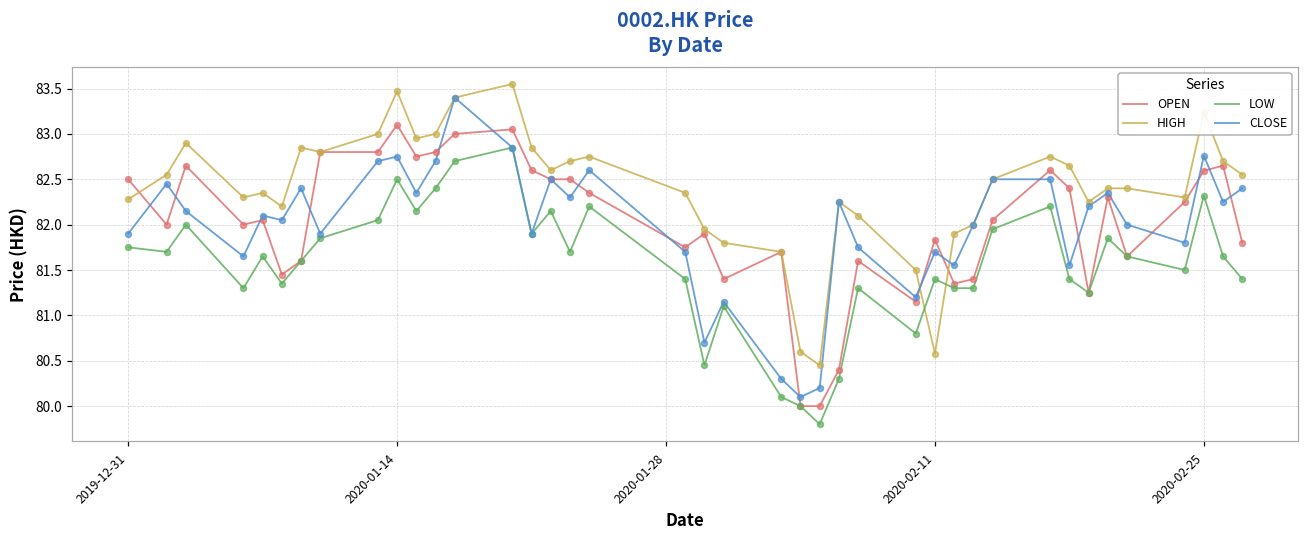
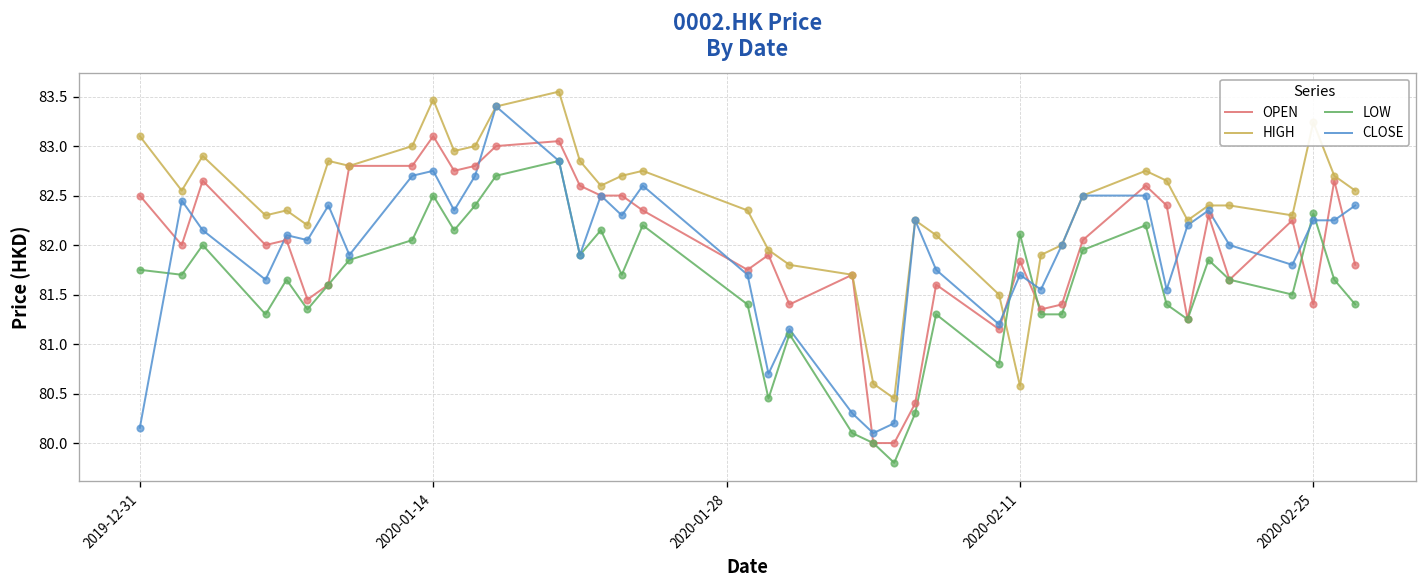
  {
    "OPEN": {
      "2019-12-31": 82.5,
      "2020-01-14": 83.1,
      "2020-02-11": 81.8,
-     "2020-02-25": 82.6
+     "2020-02-25": 81.4
    },
    "HIGH": {
-     "2019-12-31": 82.3,
+     "2019-12-31": 83.1,
      "2020-01-14": 83.5,
      "2020-02-11": 80.6
    },
    "LOW": {
      "2019-12-31": 81.8,
      "2020-01-14": 82.5,
-     "2020-02-11": 81.4,
+     "2020-02-11": 82.1,
      "2020-02-25": 82.3
    },
    "CLOSE": {
-     "2019-12-31": 81.9,
+     "2019-12-31": 80.2,
      "2020-01-14": 82.8,
      "2020-02-11": 81.7,
-     "2020-02-25": 82.8
+     "2020-02-25": 82.3
    }
  }
